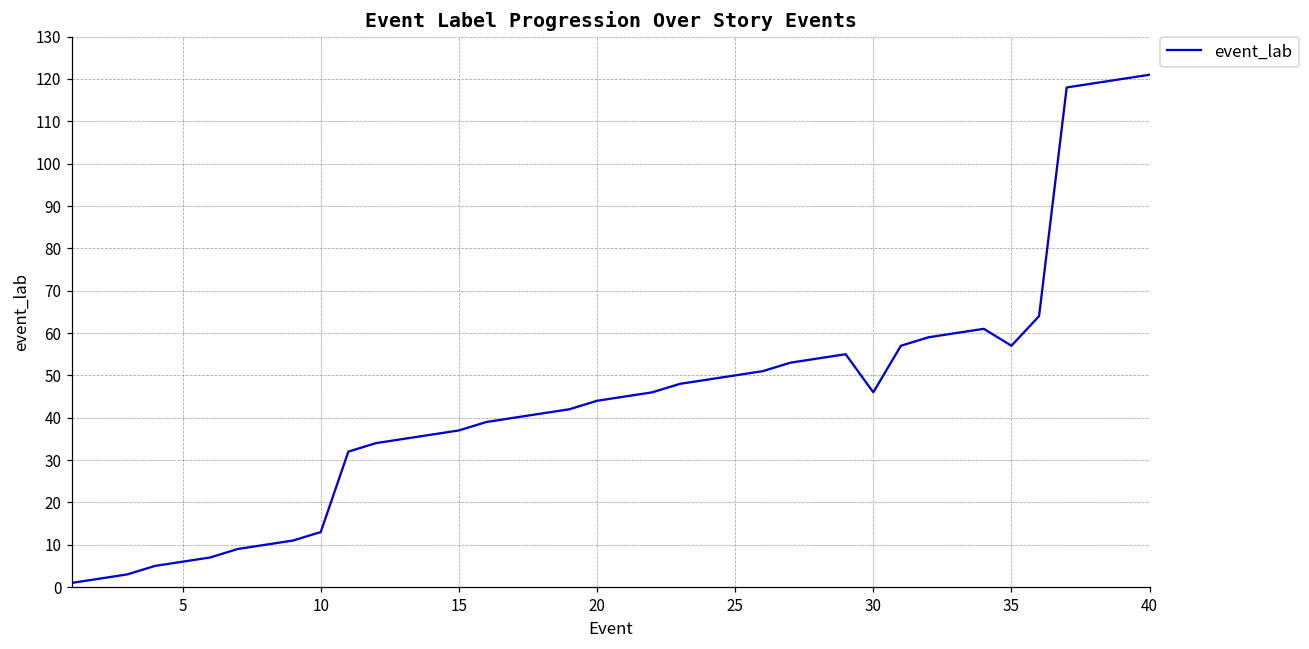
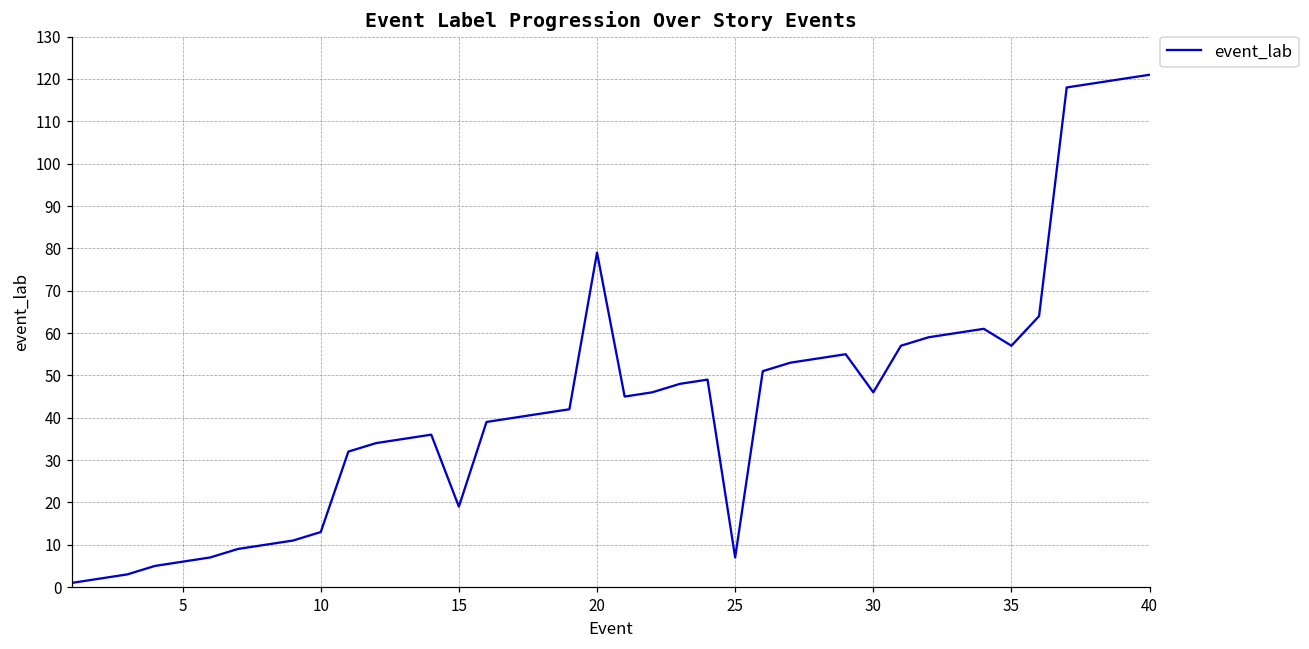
  {
    "5": 6,
    "10": 13,
-   "15": 37,
-   "20": 44,
-   "25": 50,
+   "15": 19,
+   "20": 79,
+   "25": 7,
    "30": 46,
    "35": 57,
    "40": 121
  }
